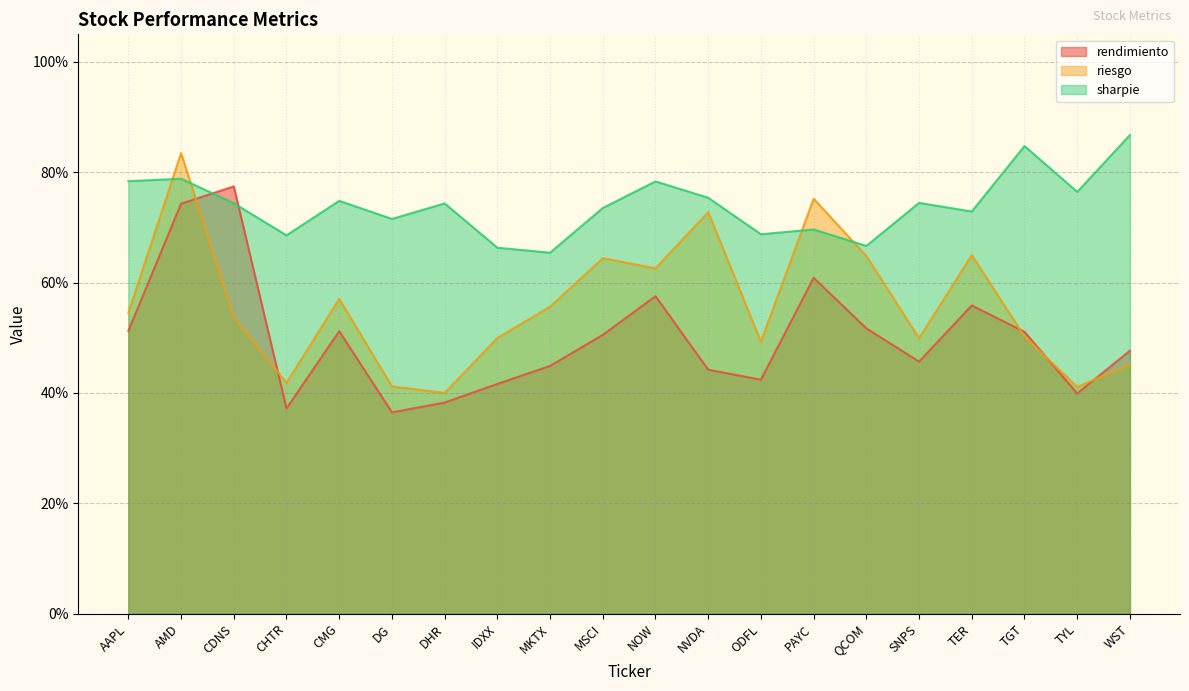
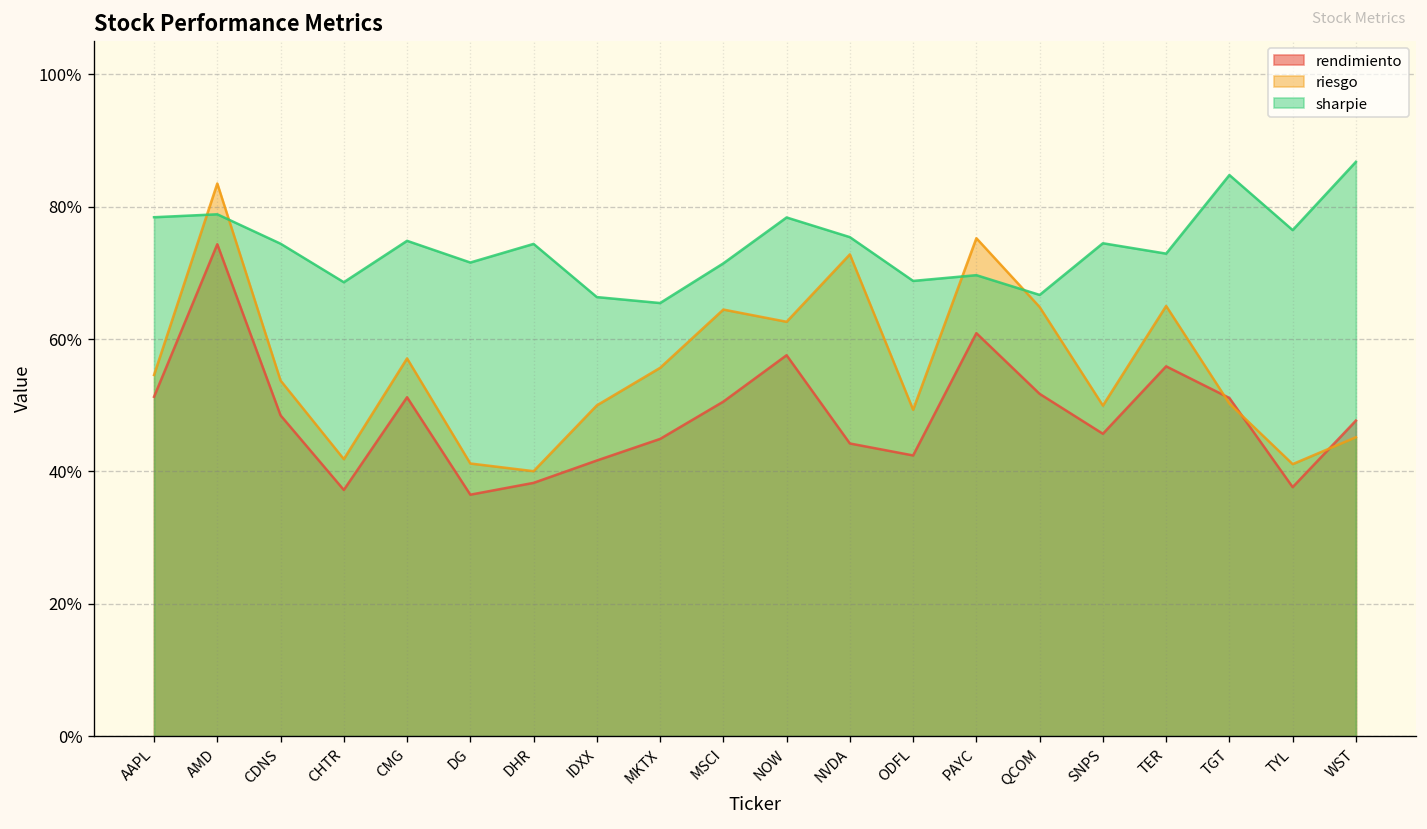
  {
    "rendimiento": {
      "AAPL": "51%",
      "AMD": "74%",
-     "CDNS": "77%",
+     "CDNS": "48%",
      "CHTR": "37%",
      "CMG": "51%",
      "DG": "36%",
      "DHR": "38%",
      "IDXX": "42%",
      "MKTX": "45%",
      "MSCI": "51%",
      "NOW": "58%",
      "NVDA": "44%",
      "ODFL": "42%",
      "PAYC": "61%",
      "QCOM": "52%",
      "SNPS": "46%",
      "TER": "56%",
      "TGT": "51%",
-     "TYL": "40%",
+     "TYL": "38%",
      "WST": "48%"
    },
    "riesgo": {
      "AAPL": "55%",
      "AMD": "83%",
      "CDNS": "54%",
      "CHTR": "42%",
      "CMG": "57%",
      "DG": "41%",
      "DHR": "40%",
      "IDXX": "50%",
      "MKTX": "56%",
      "MSCI": "64%",
      "NOW": "63%",
      "NVDA": "73%",
      "ODFL": "49%",
      "PAYC": "75%",
      "QCOM": "65%",
      "SNPS": "50%",
      "TER": "65%",
      "TGT": "50%",
      "TYL": "41%",
      "WST": "45%"
    },
    "sharpie": {
      "AAPL": "78%",
      "AMD": "79%",
      "CDNS": "74%",
      "CHTR": "69%",
      "CMG": "75%",
      "DG": "72%",
      "DHR": "74%",
      "IDXX": "66%",
      "MKTX": "65%",
-     "MSCI": "74%",
+     "MSCI": "71%",
      "NOW": "78%",
      "NVDA": "75%",
      "ODFL": "69%",
      "PAYC": "70%",
      "QCOM": "67%",
      "SNPS": "74%",
      "TER": "73%",
      "TGT": "85%",
      "TYL": "76%",
      "WST": "87%"
    }
  }
